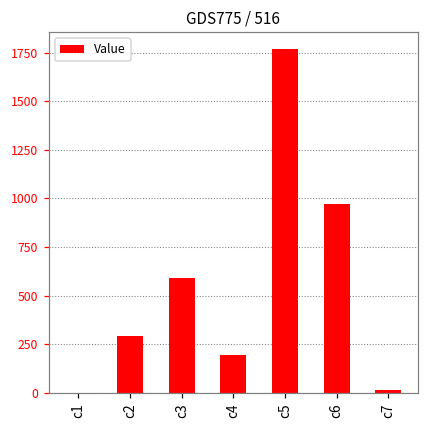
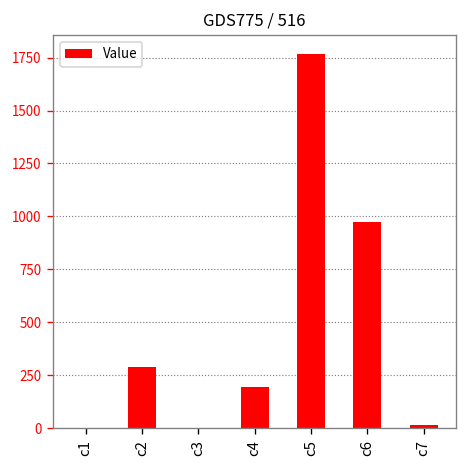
  {
    "c2": 290,
-   "c3": 590,
+   "c3": 0,
    "c4": 200,
    "c5": 1770,
    "c6": 970,
    "c7": 20
  }
